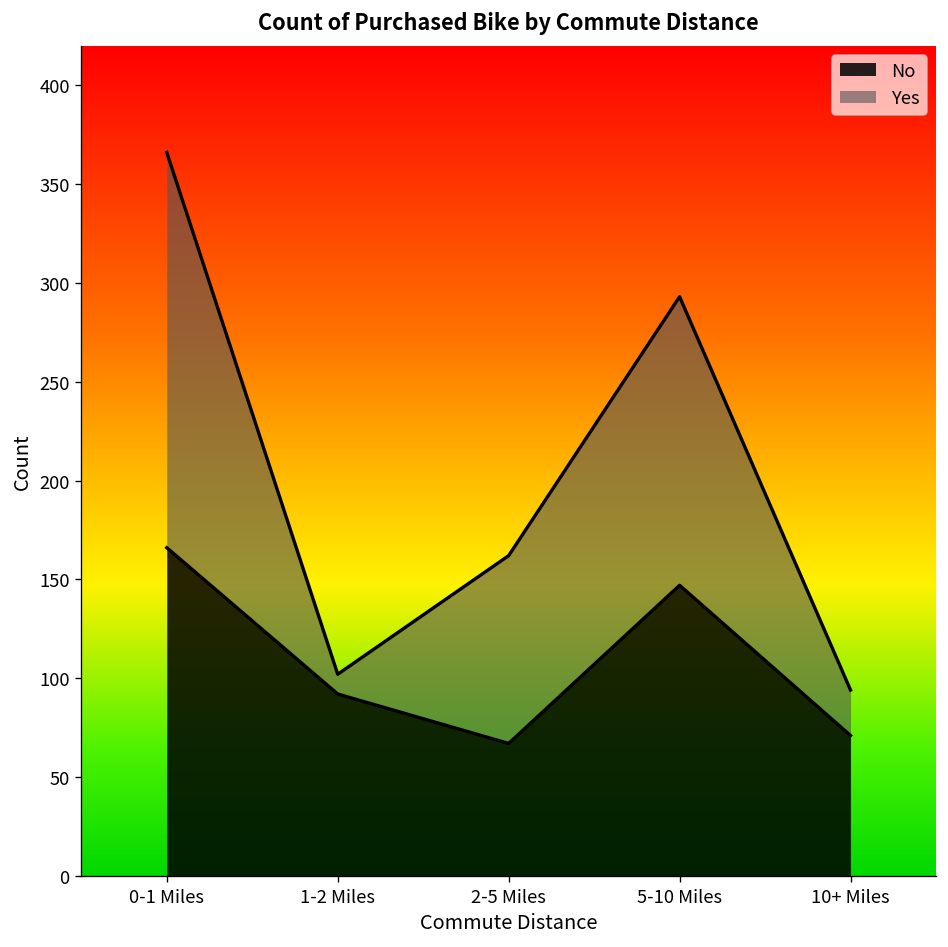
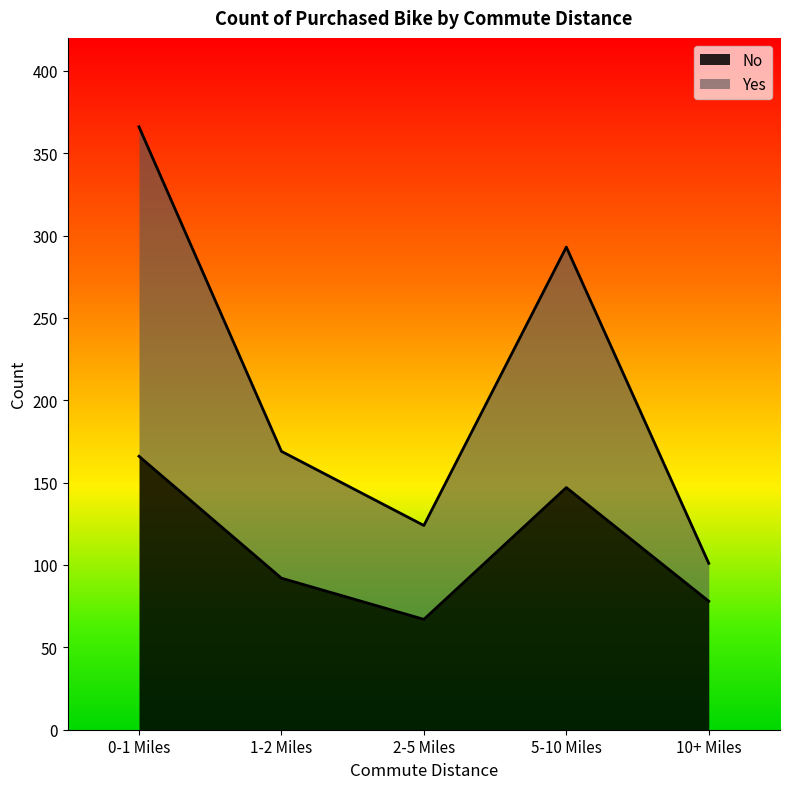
  {
    "No": {
      "0-1 Miles": 166,
      "1-2 Miles": 92,
      "2-5 Miles": 67,
      "5-10 Miles": 147,
-     "10+ Miles": 71
+     "10+ Miles": 78
    },
    "Yes": {
      "0-1 Miles": 200,
-     "1-2 Miles": 10,
-     "2-5 Miles": 95,
+     "1-2 Miles": 77,
+     "2-5 Miles": 57,
      "5-10 Miles": 146,
      "10+ Miles": 23
    }
  }
